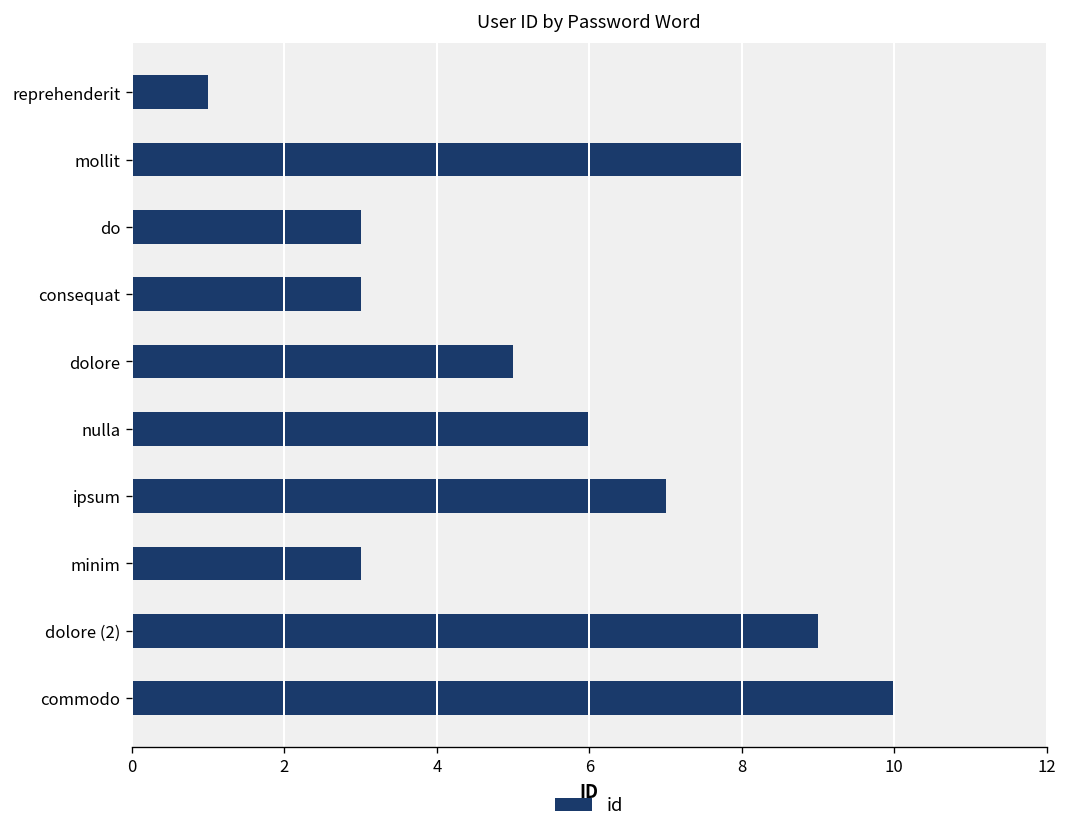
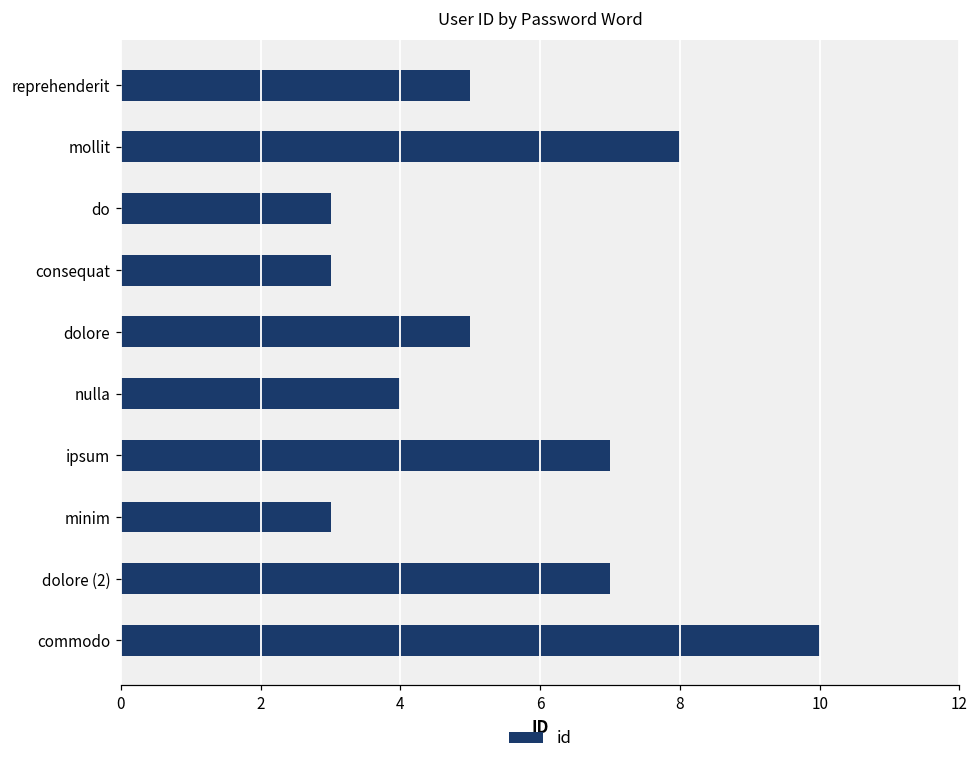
  {
-   "reprehenderit": 1,
+   "reprehenderit": 5,
    "mollit": 8,
    "do": 3,
    "consequat": 3,
    "dolore": 5,
-   "nulla": 6,
+   "nulla": 4,
    "ipsum": 7,
    "minim": 3,
-   "dolore (2)": 9,
+   "dolore (2)": 7,
    "commodo": 10
  }
